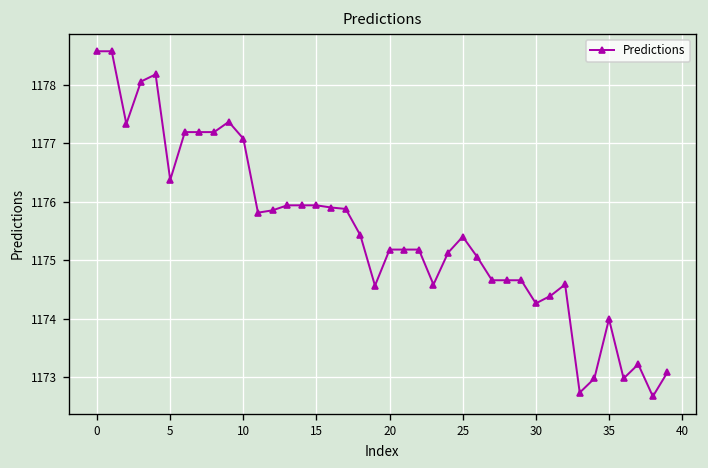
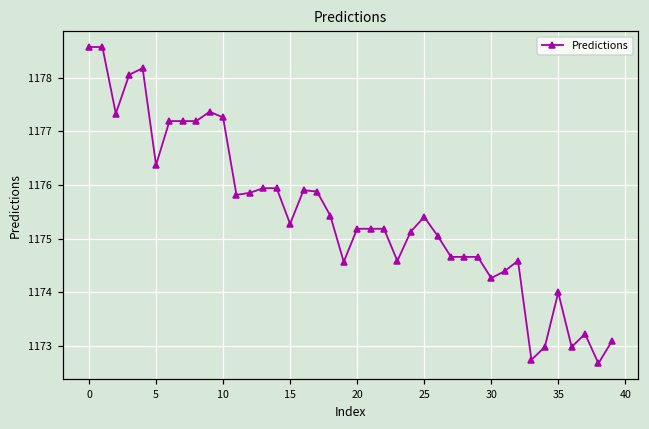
  {
    "0": 1178.6,
    "5": 1176.4,
-   "10": 1177.1,
-   "15": 1175.9,
+   "10": 1177.3,
+   "15": 1175.3,
    "20": 1175.2,
    "25": 1175.4,
    "30": 1174.3,
    "35": 1174.0
  }
